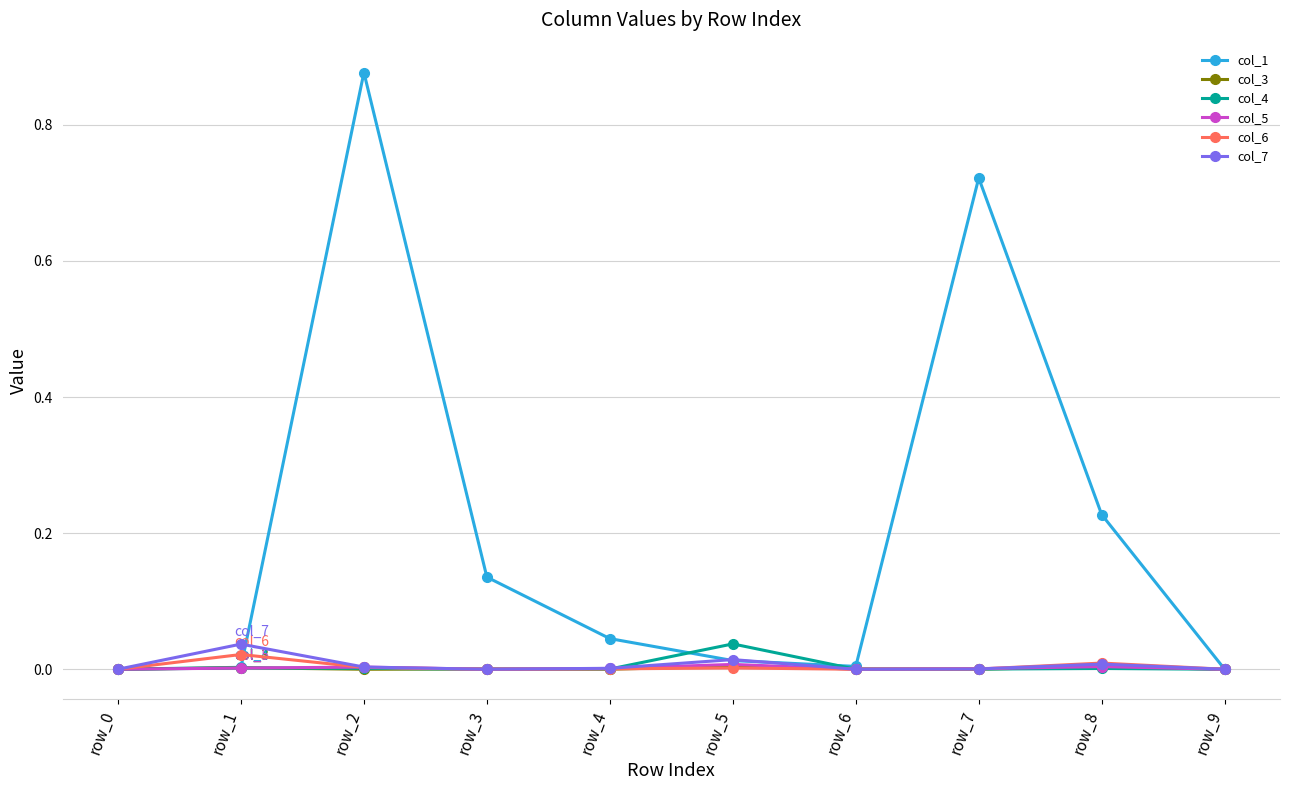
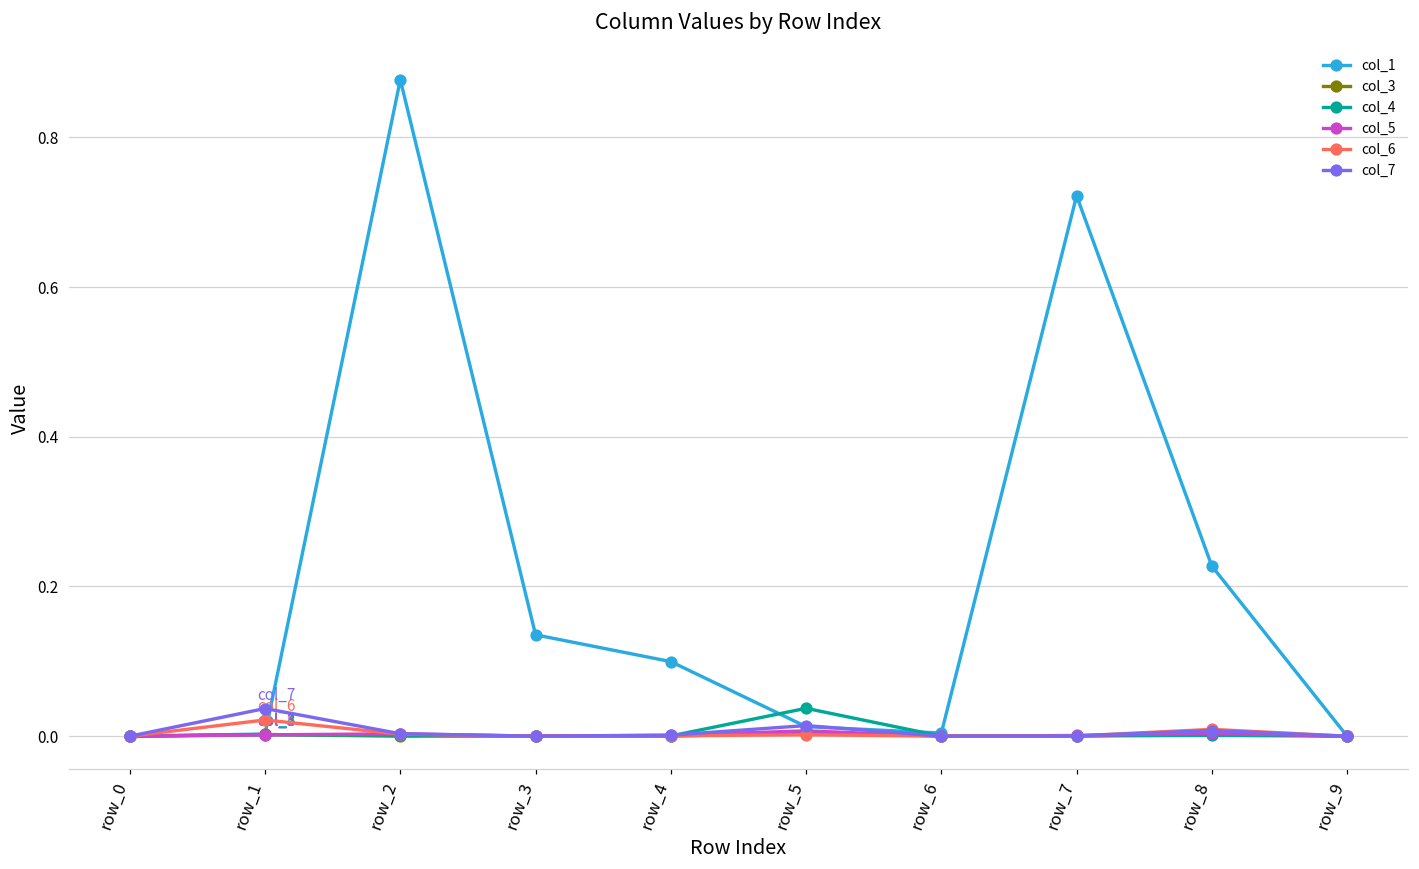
  {
    "col_1": {
      "row_2": 0.88,
      "row_3": 0.14,
-     "row_4": 0.05,
+     "row_4": 0.10,
      "row_7": 0.72,
      "row_8": 0.23
    },
    "col_4": {
      "row_5": 0.04
    }
  }
